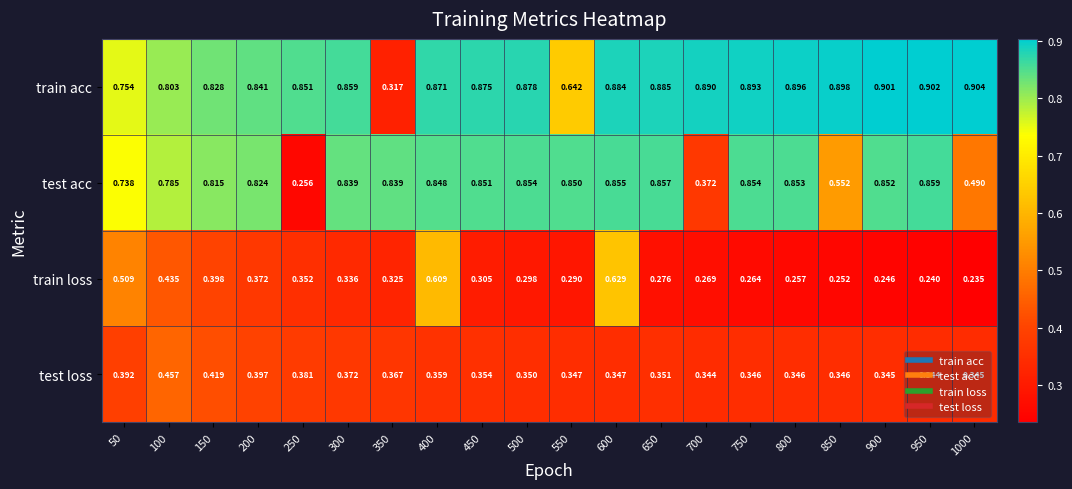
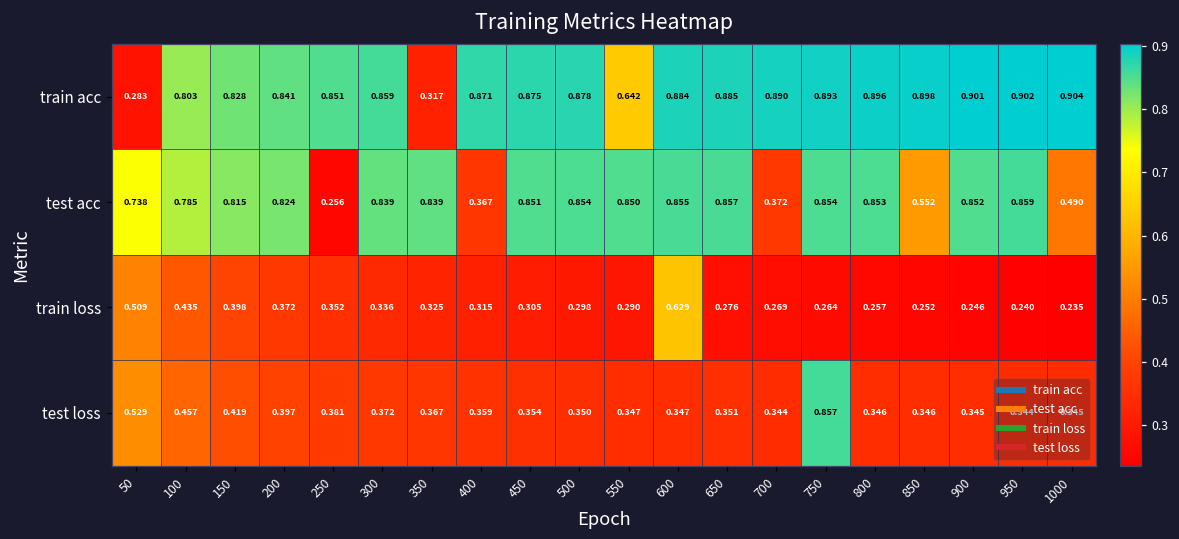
  {
    "train acc": {
-     "50": 0.754,
+     "50": 0.283,
      "100": 0.803,
      "150": 0.828,
      "200": 0.841,
      "250": 0.851,
      "300": 0.859,
      "350": 0.317,
      "400": 0.871,
      "450": 0.875,
      "500": 0.878,
      "550": 0.642,
      "600": 0.884,
      "650": 0.885,
      "700": 0.890,
      "750": 0.893,
      "800": 0.896,
      "850": 0.898,
      "900": 0.901,
      "950": 0.902,
      "1000": 0.904
    },
    "test acc": {
      "50": 0.738,
      "100": 0.785,
      "150": 0.815,
      "200": 0.824,
      "250": 0.256,
      "300": 0.839,
      "350": 0.839,
-     "400": 0.848,
+     "400": 0.367,
      "450": 0.851,
      "500": 0.854,
      "550": 0.850,
      "600": 0.855,
      "650": 0.857,
      "700": 0.372,
      "750": 0.854,
      "800": 0.853,
      "850": 0.552,
      "900": 0.852,
      "950": 0.859,
      "1000": 0.490
    },
    "train loss": {
      "50": 0.509,
      "100": 0.435,
      "150": 0.398,
      "200": 0.372,
      "250": 0.352,
      "300": 0.336,
      "350": 0.325,
-     "400": 0.609,
+     "400": 0.315,
      "450": 0.305,
      "500": 0.298,
      "550": 0.290,
      "600": 0.629,
      "650": 0.276,
      "700": 0.269,
      "750": 0.264,
      "800": 0.257,
      "850": 0.252,
      "900": 0.246,
      "950": 0.240,
      "1000": 0.235
    },
    "test loss": {
-     "50": 0.392,
+     "50": 0.529,
      "100": 0.457,
      "150": 0.419,
      "200": 0.397,
      "250": 0.381,
      "300": 0.372,
      "350": 0.367,
      "400": 0.359,
      "450": 0.354,
      "500": 0.350,
      "550": 0.347,
      "600": 0.347,
      "650": 0.351,
      "700": 0.344,
-     "750": 0.346,
+     "750": 0.857,
      "800": 0.346,
      "850": 0.346,
      "900": 0.345
    }
  }
